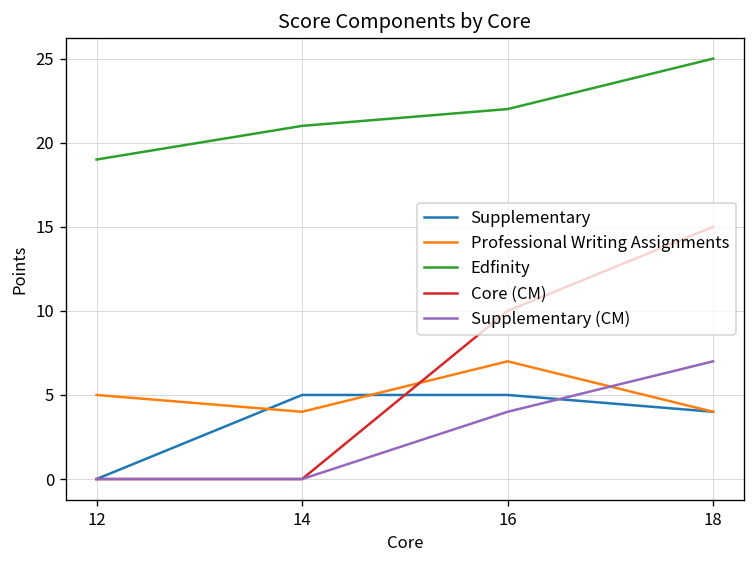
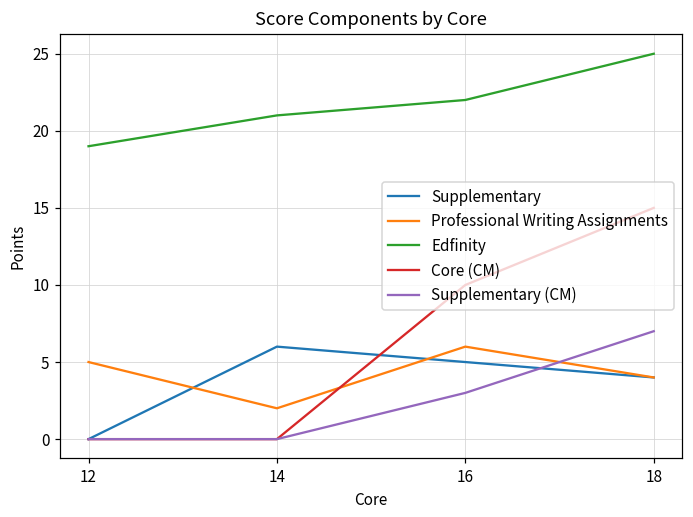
  {
    "Supplementary": {
-     "14": 5,
+     "14": 6,
      "16": 5
    },
    "Professional Writing Assignments": {
      "12": 5,
-     "14": 4,
-     "16": 7
+     "14": 2,
+     "16": 6
    },
    "Edfinity": {
      "12": 19,
      "14": 21,
      "16": 22,
      "18": 25
    },
    "Supplementary (CM)": {
-     "16": 4,
+     "16": 3,
      "18": 7
    }
  }
